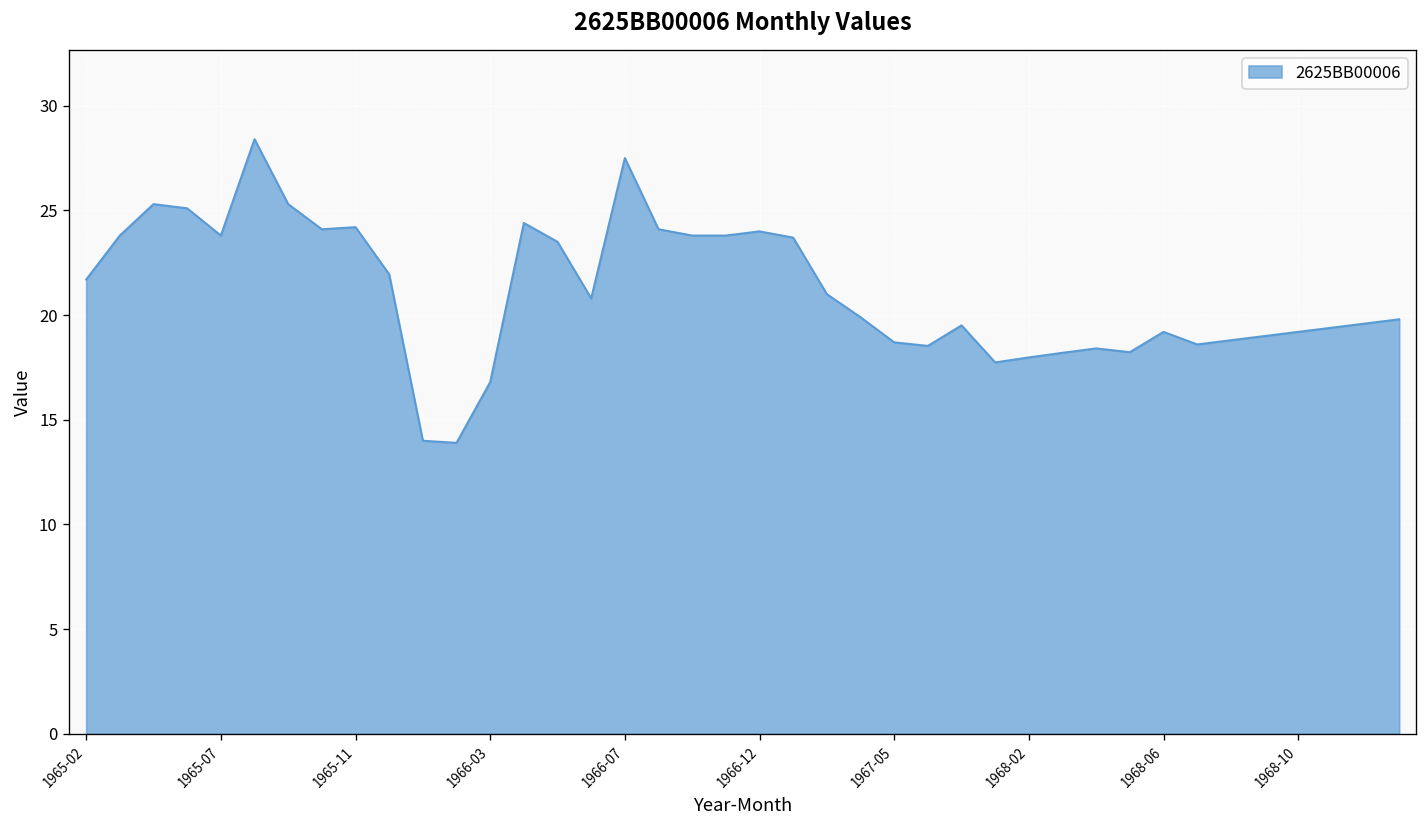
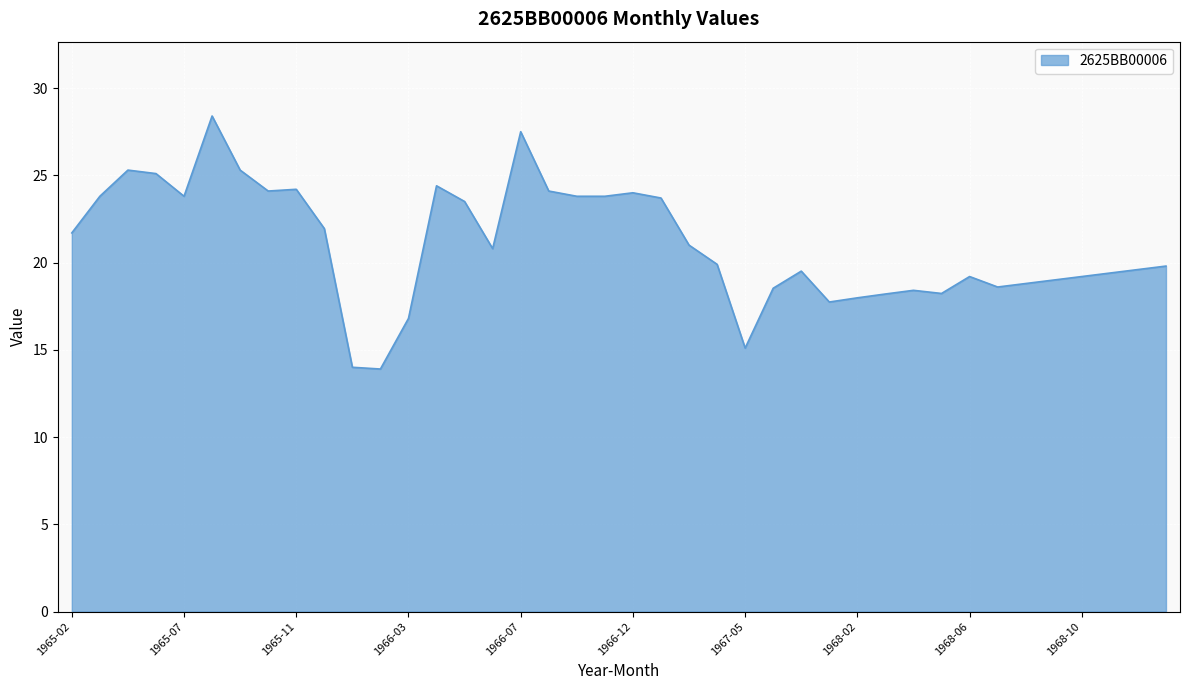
  {
    "1965-02": 21.7,
    "1965-07": 23.8,
    "1965-11": 24.2,
    "1966-03": 16.8,
    "1966-07": 27.5,
    "1966-12": 24.0,
-   "1967-05": 18.7,
+   "1967-05": 15.1,
    "1968-02": 18.0,
    "1968-06": 19.2,
    "1968-10": 19.2
  }
